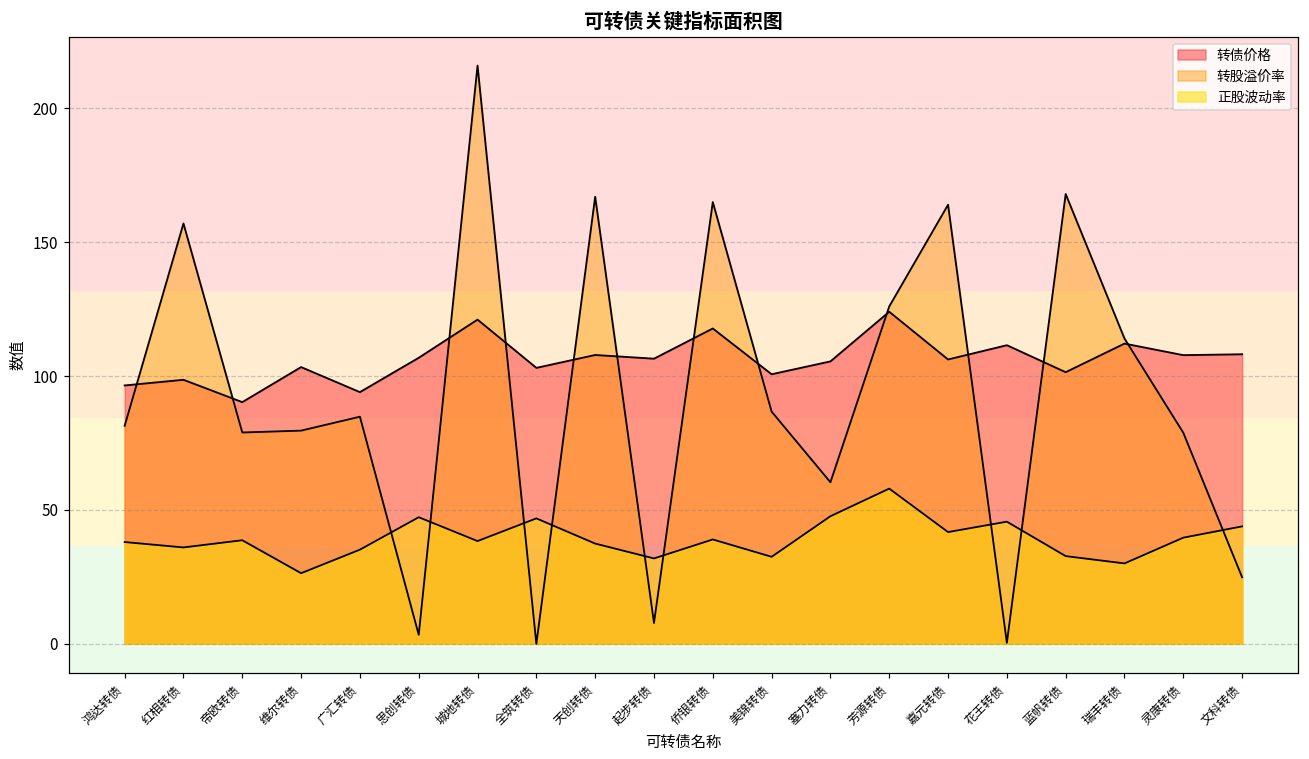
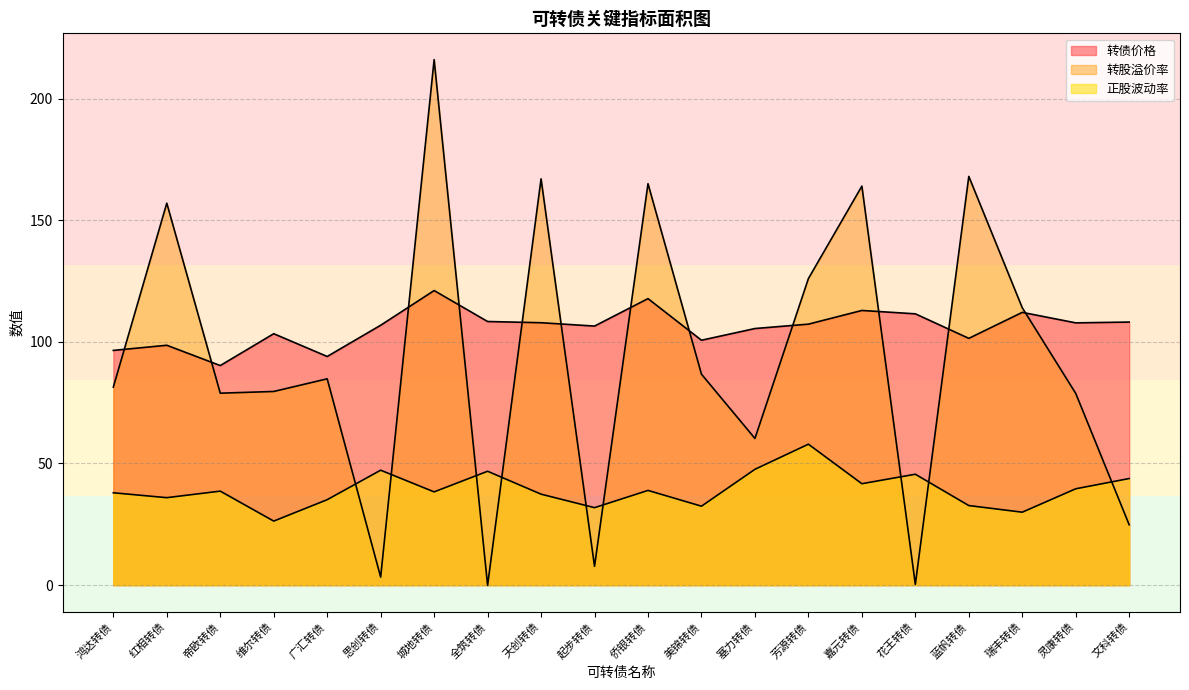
  {
    "转债价格": {
      "鸿达转债": 96,
      "红相转债": 99,
      "帝欧转债": 90,
      "维尔转债": 103,
      "广汇转债": 94,
      "思创转债": 107,
      "城地转债": 121,
-     "全筑转债": 103,
+     "全筑转债": 108,
      "天创转债": 108,
      "起步转债": 106,
      "侨银转债": 118,
      "美锦转债": 101,
      "塞力转债": 105,
-     "芳源转债": 124,
-     "嘉元转债": 106,
+     "芳源转债": 107,
+     "嘉元转债": 113,
      "花王转债": 112,
      "蓝帆转债": 101,
      "瑞丰转债": 112,
      "灵康转债": 108,
      "文科转债": 108
    }
  }
